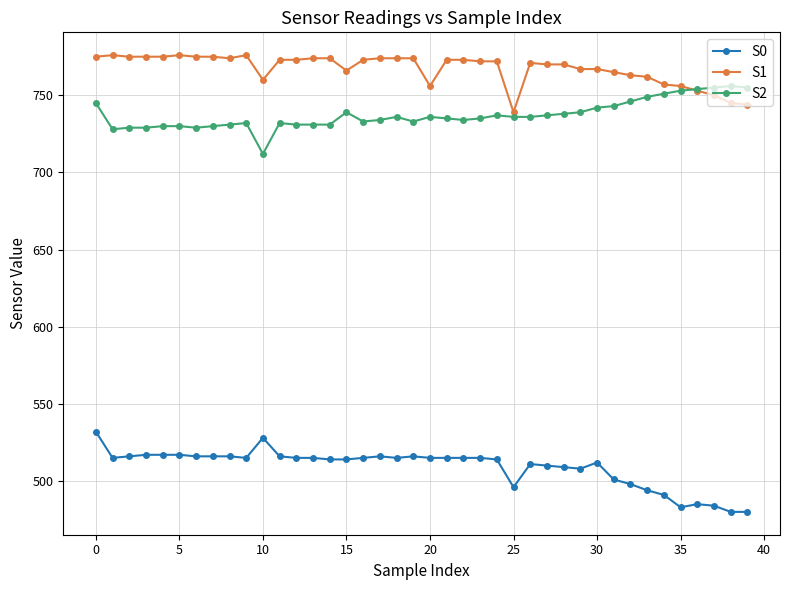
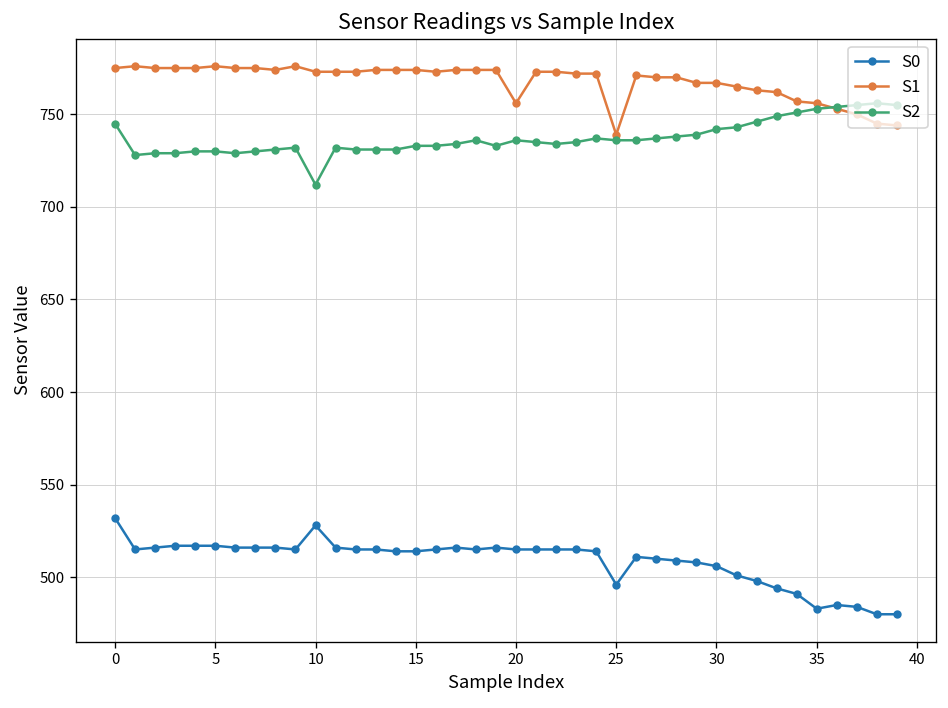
  {
    "S0": {
      "0": 532,
      "5": 517,
      "10": 528,
      "15": 514,
      "20": 515,
      "25": 496,
-     "30": 512,
+     "30": 506,
      "35": 483
    },
    "S1": {
      "0": 775,
      "5": 776,
-     "10": 760,
-     "15": 766,
+     "10": 773,
+     "15": 774,
      "20": 756,
      "25": 739,
      "30": 767,
      "35": 756
    },
    "S2": {
      "0": 745,
      "5": 730,
      "10": 712,
-     "15": 739,
+     "15": 733,
      "20": 736,
      "25": 736,
      "30": 742,
      "35": 753
    }
  }
